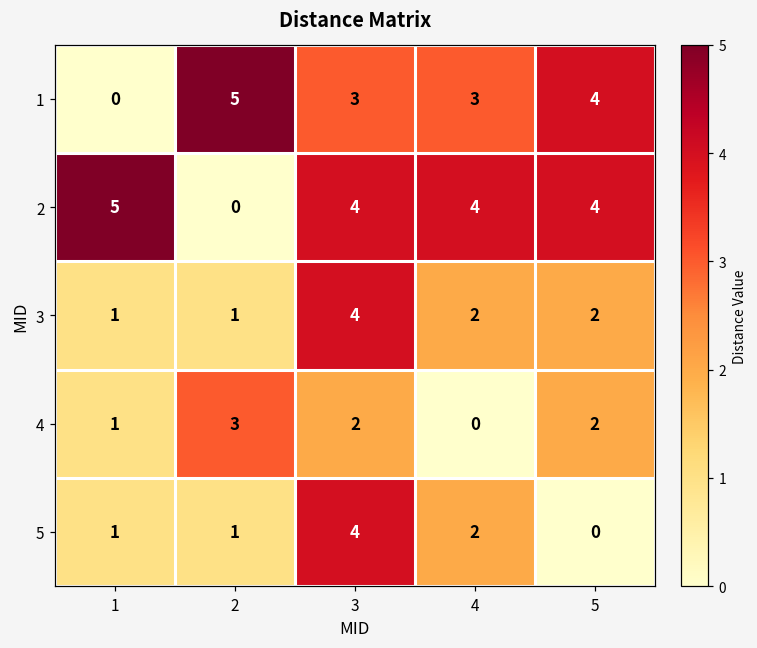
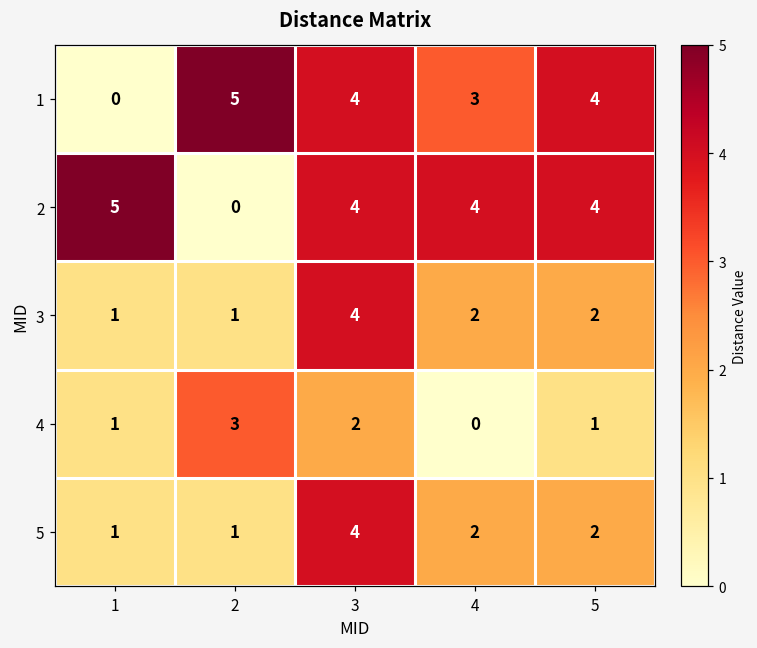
  {
    "1": {
      "1": 0,
      "2": 5,
-     "3": 3,
+     "3": 4,
      "4": 3,
      "5": 4
    },
    "2": {
      "1": 5,
      "2": 0,
      "3": 4,
      "4": 4,
      "5": 4
    },
    "3": {
      "1": 1,
      "2": 1,
      "3": 4,
      "4": 2,
      "5": 2
    },
    "4": {
      "1": 1,
      "2": 3,
      "3": 2,
      "4": 0,
-     "5": 2
+     "5": 1
    },
    "5": {
      "1": 1,
      "2": 1,
      "3": 4,
      "4": 2,
-     "5": 0
+     "5": 2
    }
  }
